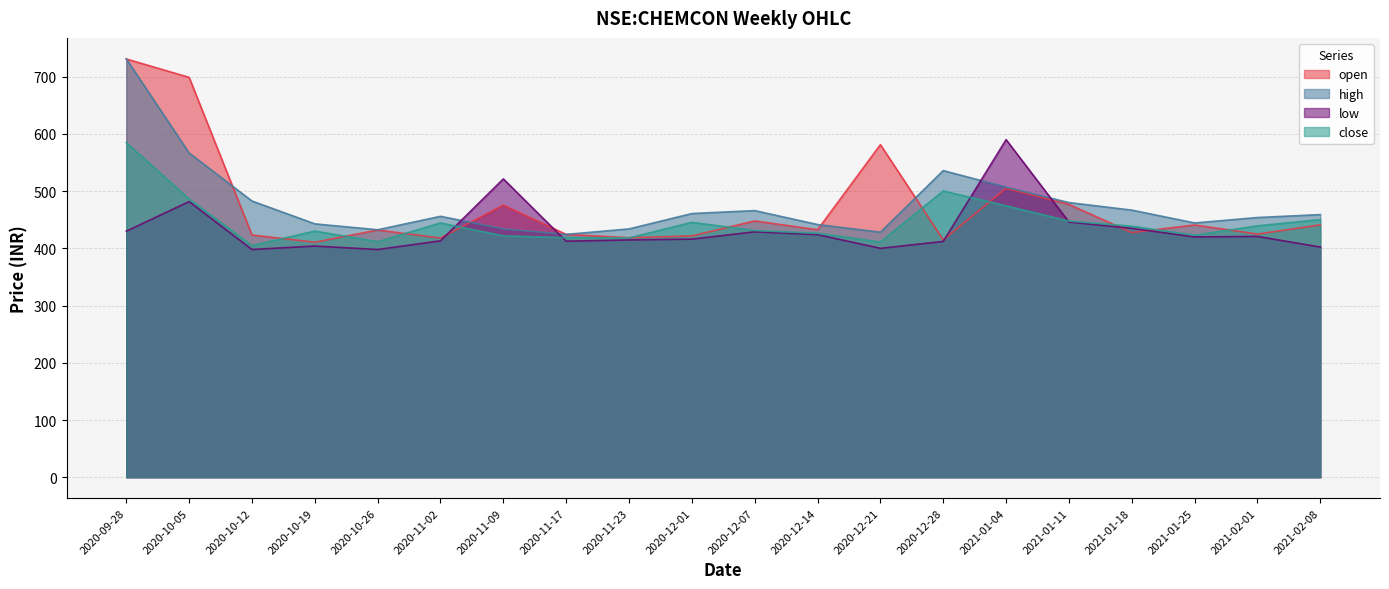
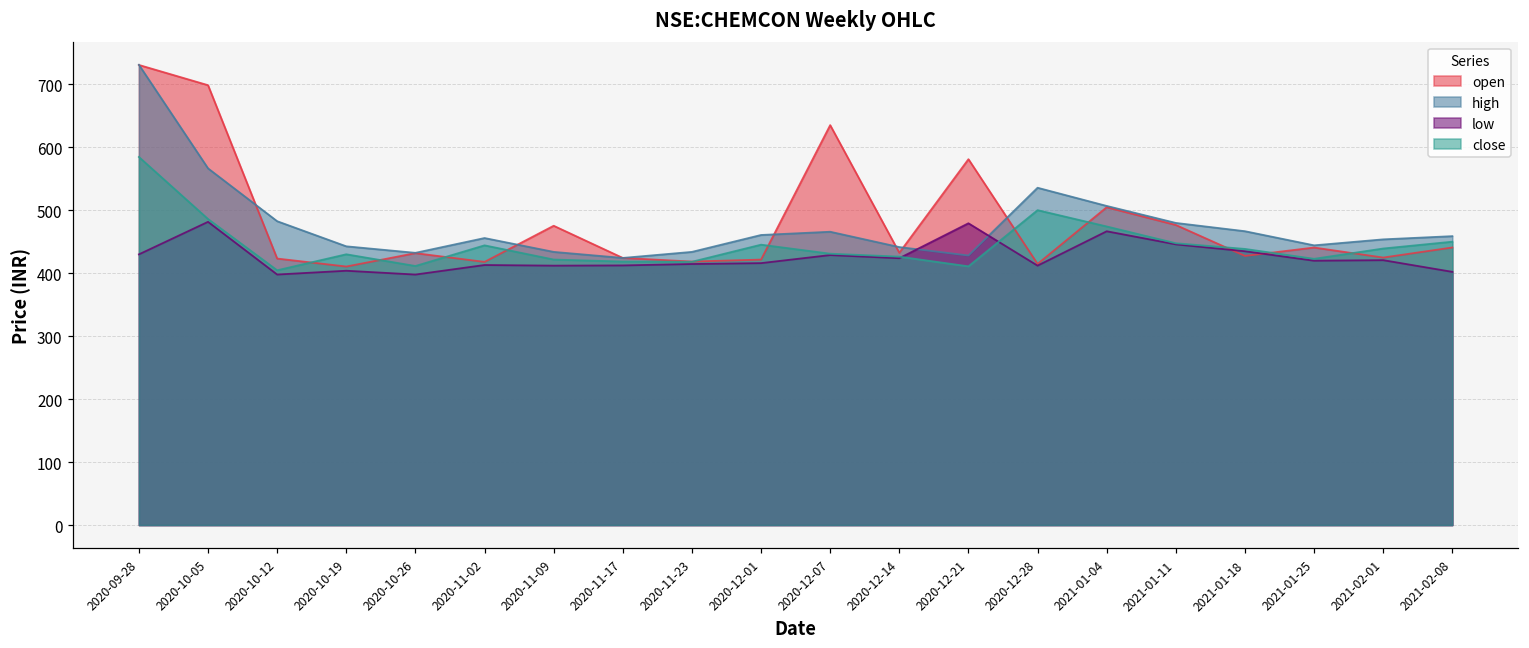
  {
    "open": {
      "2020-10-05": 700,
      "2020-10-12": 420,
      "2020-10-19": 410,
      "2020-11-02": 420,
      "2020-11-09": 480,
      "2020-12-01": 420,
-     "2020-12-07": 450,
+     "2020-12-07": 640,
      "2020-12-14": 430,
      "2020-12-21": 580,
      "2021-01-18": 430,
      "2021-02-08": 440
    },
    "low": {
      "2020-09-28": 430,
      "2020-10-05": 480,
      "2020-10-12": 400,
      "2020-10-19": 400,
      "2020-10-26": 400,
      "2020-11-02": 410,
-     "2020-11-09": 520,
+     "2020-11-09": 410,
      "2020-11-17": 410,
      "2020-12-01": 420,
-     "2020-12-21": 400,
-     "2021-01-04": 590,
+     "2020-12-21": 480,
+     "2021-01-04": 470,
      "2021-02-08": 400
    }
  }
